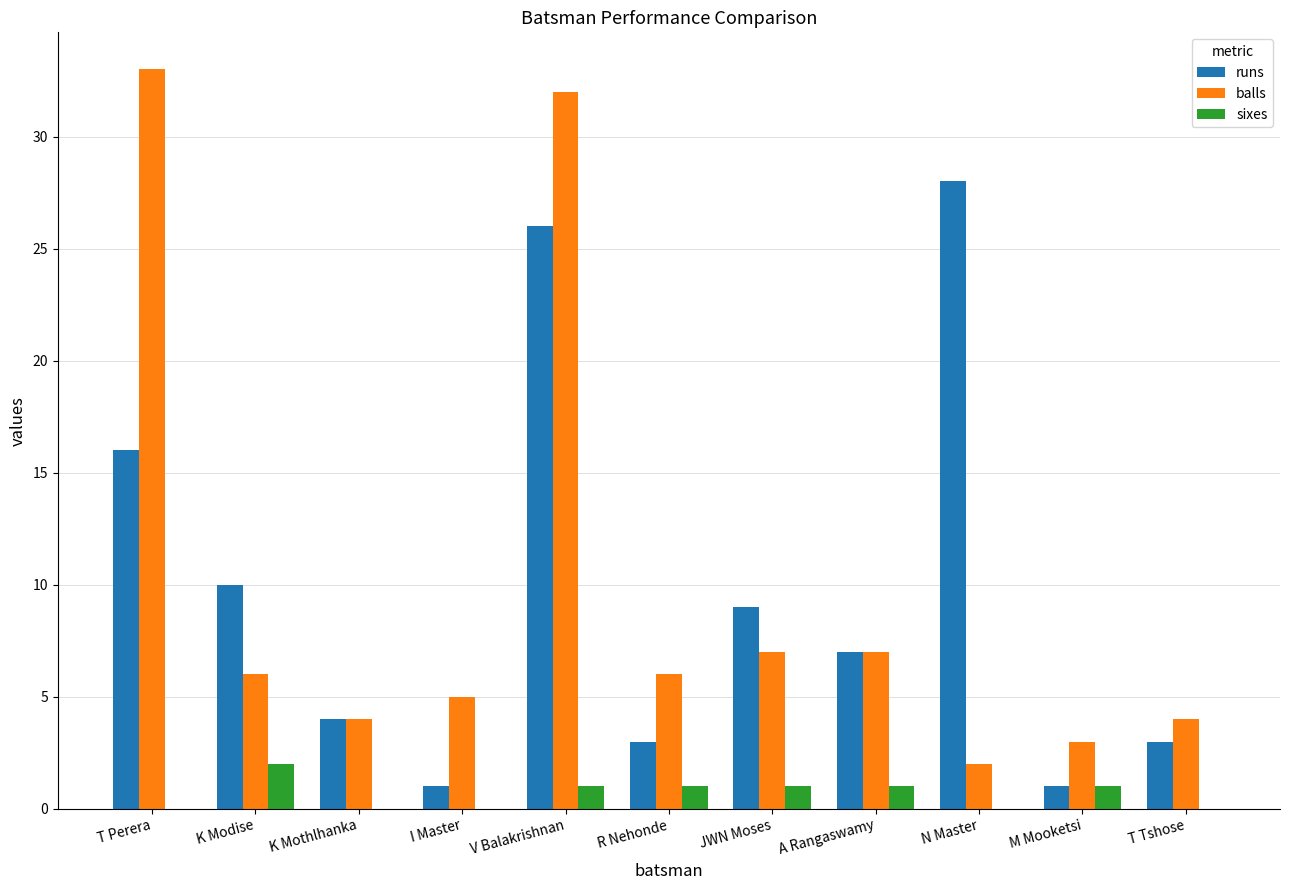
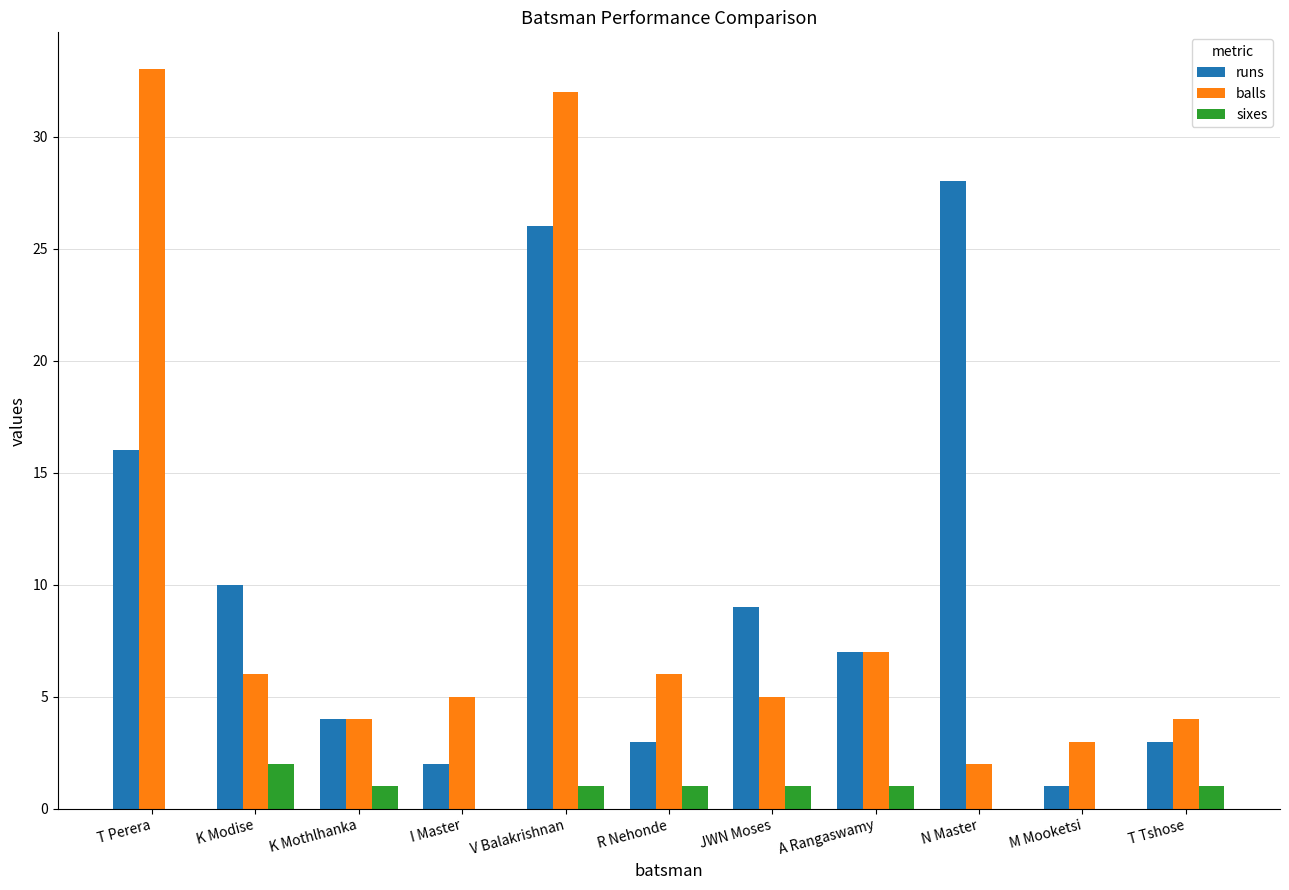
  {
    "runs": {
      "T Perera": 16,
      "K Modise": 10,
      "K Mothlhanka": 4,
-     "I Master": 1,
+     "I Master": 2,
      "V Balakrishnan": 26,
      "R Nehonde": 3,
      "JWN Moses": 9,
      "A Rangaswamy": 7,
      "N Master": 28,
      "M Mooketsi": 1,
      "T Tshose": 3
    },
    "balls": {
      "T Perera": 33,
      "K Modise": 6,
      "K Mothlhanka": 4,
      "I Master": 5,
      "V Balakrishnan": 32,
      "R Nehonde": 6,
-     "JWN Moses": 7,
+     "JWN Moses": 5,
      "A Rangaswamy": 7,
      "N Master": 2,
      "M Mooketsi": 3,
      "T Tshose": 4
    },
    "sixes": {
      "T Perera": 0,
      "K Modise": 2,
-     "K Mothlhanka": 0,
+     "K Mothlhanka": 1,
      "I Master": 0,
      "V Balakrishnan": 1,
      "R Nehonde": 1,
      "JWN Moses": 1,
      "A Rangaswamy": 1,
      "N Master": 0,
-     "M Mooketsi": 1,
-     "T Tshose": 0
+     "M Mooketsi": 0,
+     "T Tshose": 1
    }
  }
